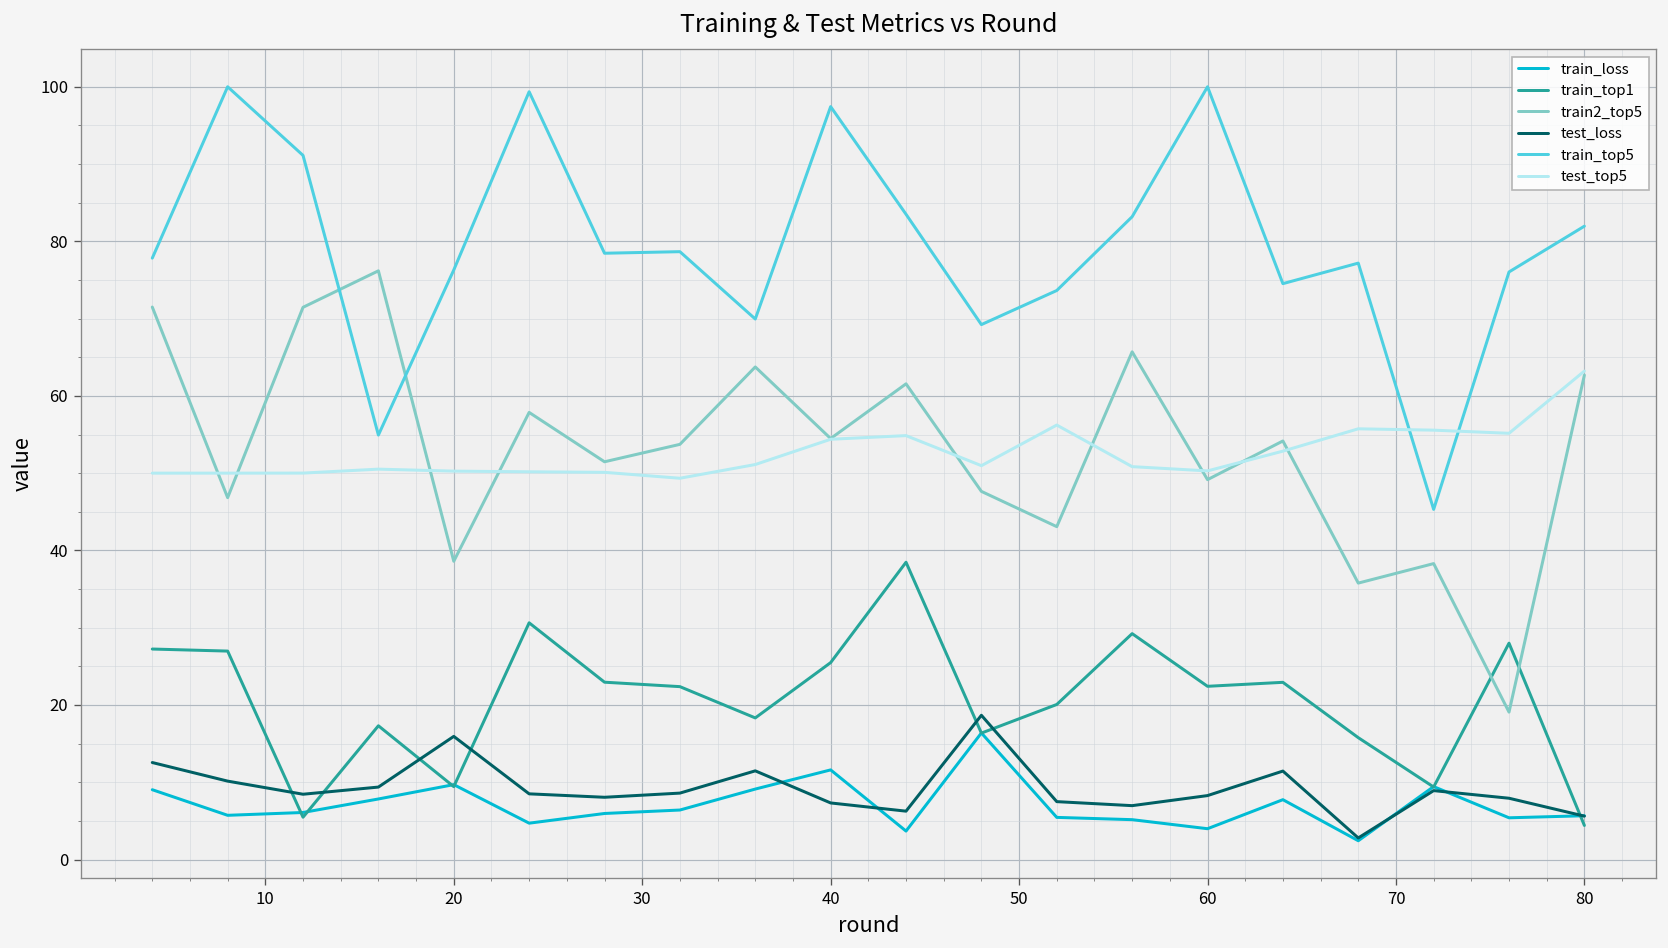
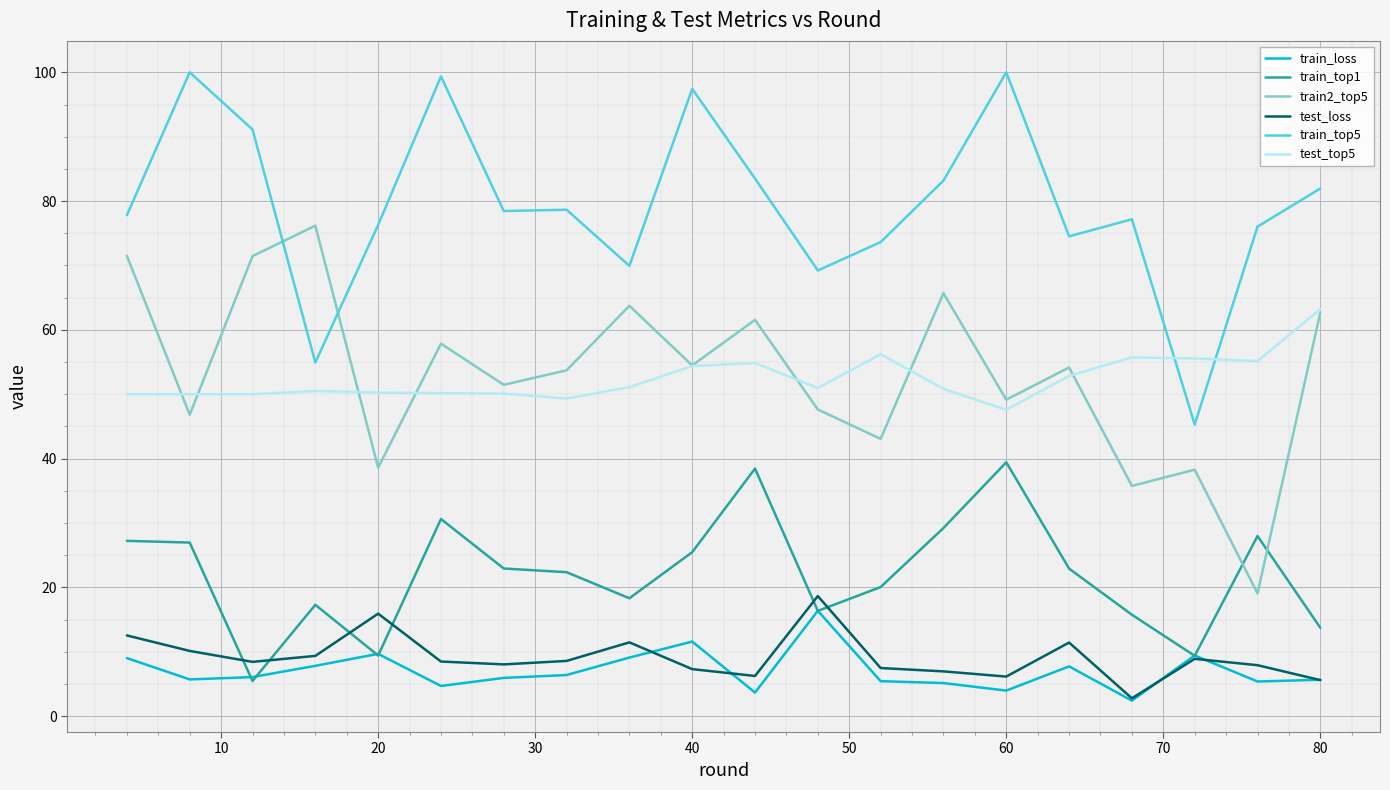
  {
    "train_loss": {
      "40": 12,
      "60": 4
    },
    "train_top1": {
      "40": 25,
-     "60": 22,
-     "80": 4
+     "60": 39,
+     "80": 14
    },
    "test_loss": {
      "20": 16,
      "40": 7,
-     "60": 8
+     "60": 6
    },
    "test_top5": {
      "20": 50,
-     "60": 50,
+     "60": 48,
      "80": 63
    }
  }
